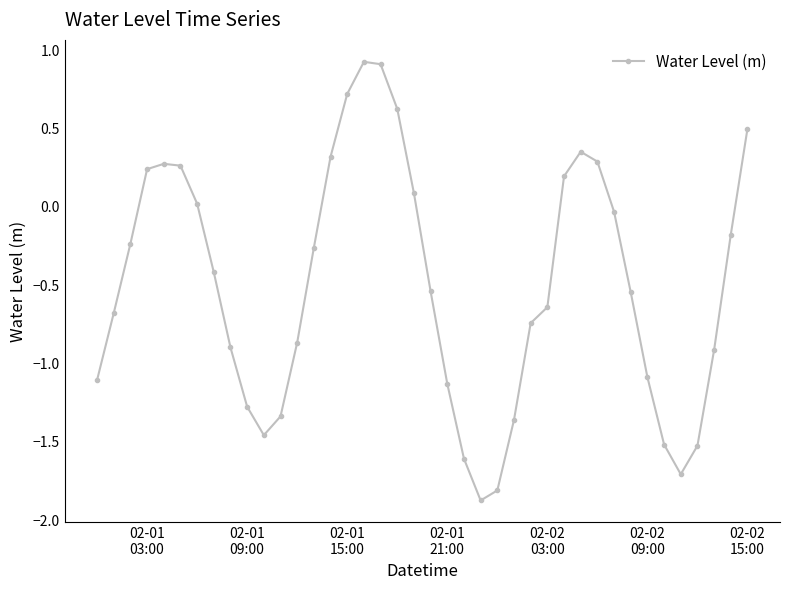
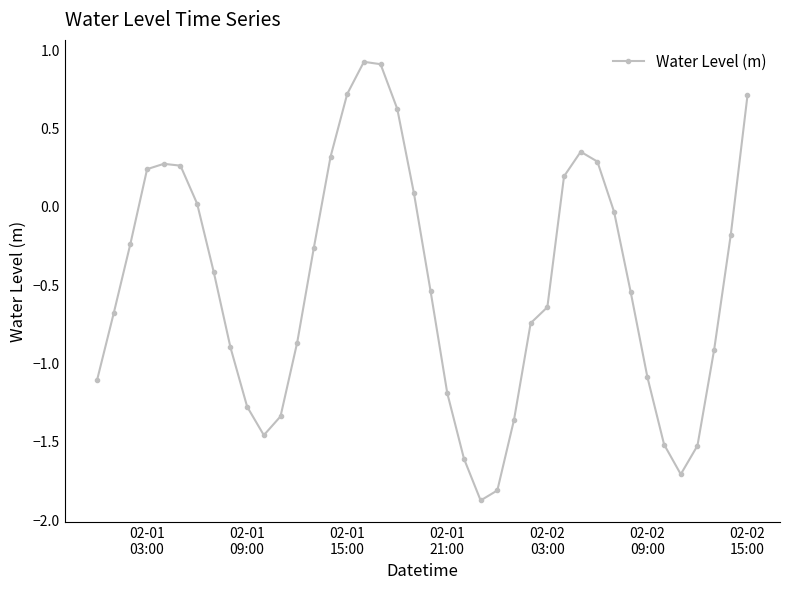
  {
    "02-01 03:00": 0.24,
    "02-01 09:00": -1.28,
    "02-01 15:00": 0.72,
-   "02-01 21:00": -1.13,
+   "02-01 21:00": -1.19,
    "02-02 03:00": -0.64,
    "02-02 09:00": -1.09,
-   "02-02 15:00": 0.50
+   "02-02 15:00": 0.71
  }
